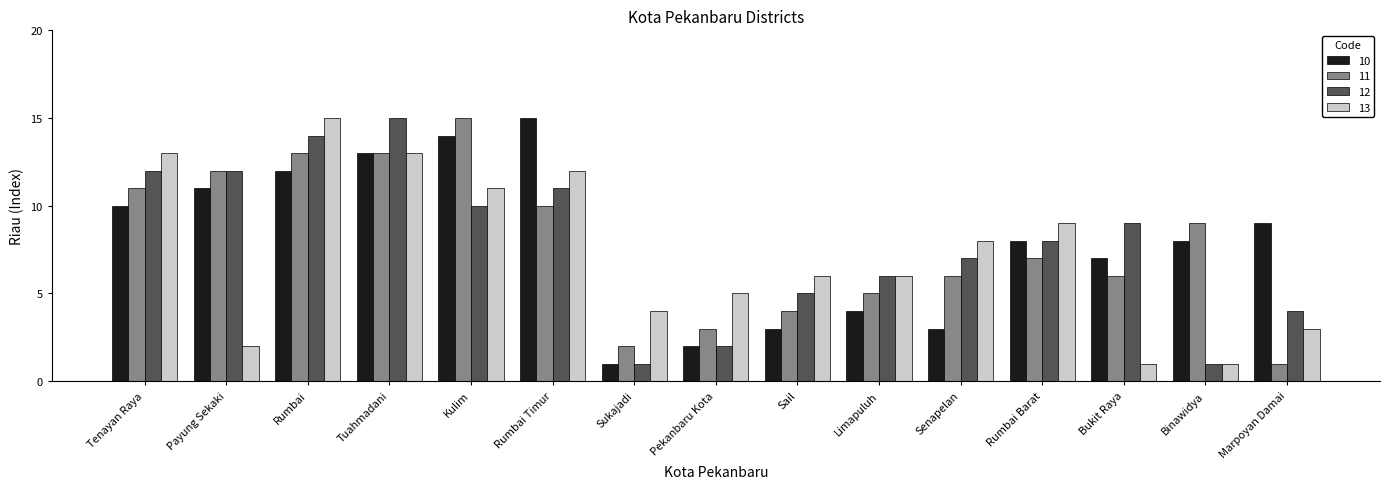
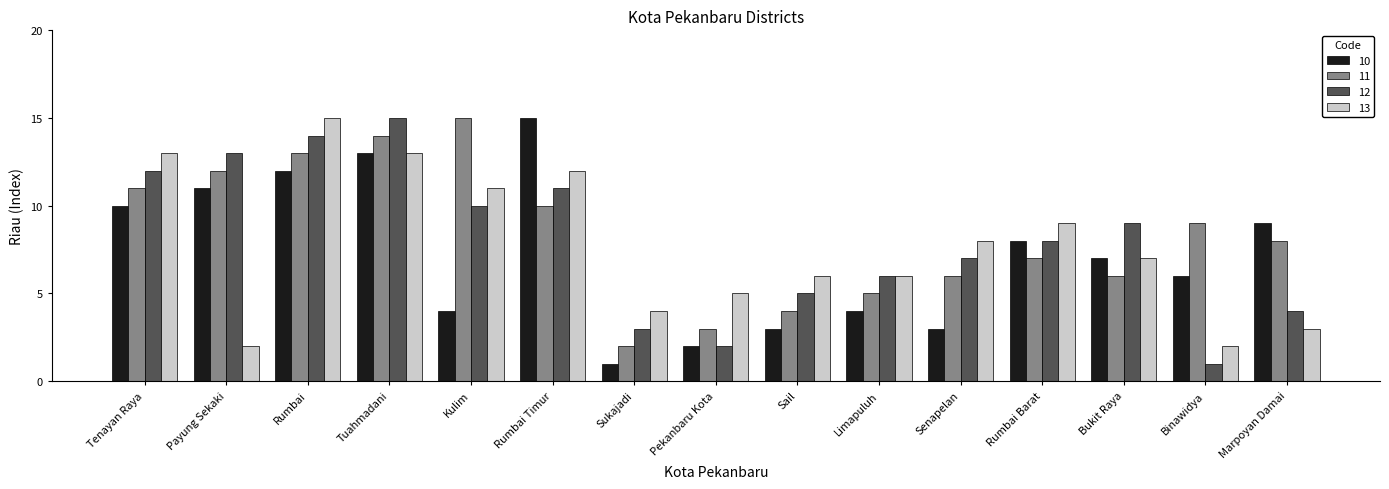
  {
    "10": {
      "Tenayan Raya": 10,
      "Payung Sekaki": 11,
      "Rumbai": 12,
      "Tuahmadani": 13,
-     "Kulim": 14,
+     "Kulim": 4,
      "Rumbai Timur": 15,
      "Sukajadi": 1,
      "Pekanbaru Kota": 2,
      "Sail": 3,
      "Limapuluh": 4,
      "Senapelan": 3,
      "Rumbai Barat": 8,
      "Bukit Raya": 7,
-     "Binawidya": 8,
+     "Binawidya": 6,
      "Marpoyan Damai": 9
    },
    "11": {
      "Tenayan Raya": 11,
      "Payung Sekaki": 12,
      "Rumbai": 13,
-     "Tuahmadani": 13,
+     "Tuahmadani": 14,
      "Kulim": 15,
      "Rumbai Timur": 10,
      "Sukajadi": 2,
      "Pekanbaru Kota": 3,
      "Sail": 4,
      "Limapuluh": 5,
      "Senapelan": 6,
      "Rumbai Barat": 7,
      "Bukit Raya": 6,
      "Binawidya": 9,
-     "Marpoyan Damai": 1
+     "Marpoyan Damai": 8
    },
    "12": {
      "Tenayan Raya": 12,
-     "Payung Sekaki": 12,
+     "Payung Sekaki": 13,
      "Rumbai": 14,
      "Tuahmadani": 15,
      "Kulim": 10,
      "Rumbai Timur": 11,
-     "Sukajadi": 1,
+     "Sukajadi": 3,
      "Pekanbaru Kota": 2,
      "Sail": 5,
      "Limapuluh": 6,
      "Senapelan": 7,
      "Rumbai Barat": 8,
      "Bukit Raya": 9,
      "Binawidya": 1,
      "Marpoyan Damai": 4
    },
    "13": {
      "Tenayan Raya": 13,
      "Payung Sekaki": 2,
      "Rumbai": 15,
      "Tuahmadani": 13,
      "Kulim": 11,
      "Rumbai Timur": 12,
      "Sukajadi": 4,
      "Pekanbaru Kota": 5,
      "Sail": 6,
      "Limapuluh": 6,
      "Senapelan": 8,
      "Rumbai Barat": 9,
-     "Bukit Raya": 1,
-     "Binawidya": 1,
+     "Bukit Raya": 7,
+     "Binawidya": 2,
      "Marpoyan Damai": 3
    }
  }
